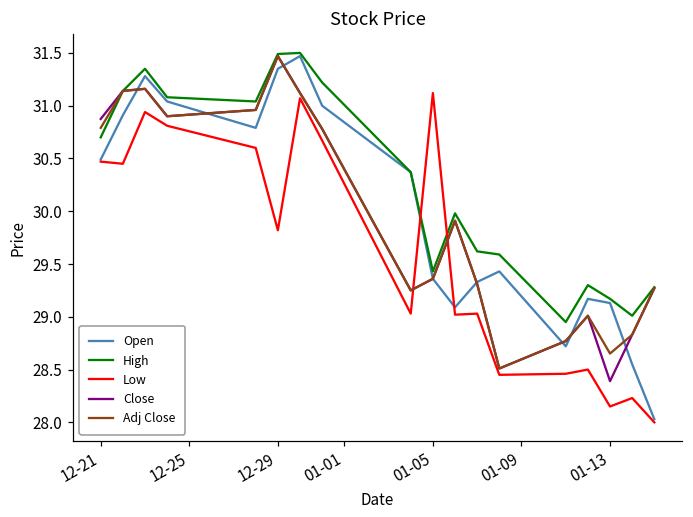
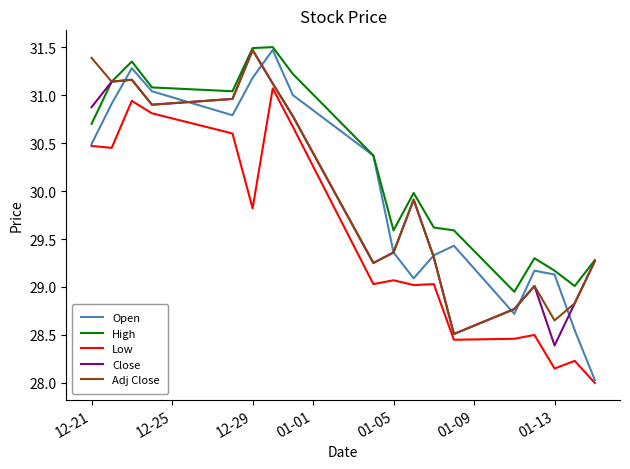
  {
    "Open": {
-     "12-29": 31.4,
+     "12-29": 31.2,
      "01-13": 29.1
    },
    "High": {
      "12-21": 30.7,
-     "01-05": 29.4,
+     "01-05": 29.6,
      "01-13": 29.2
    },
    "Low": {
      "12-29": 29.8,
-     "01-05": 31.1,
+     "01-05": 29.1,
      "01-13": 28.2
    },
    "Close": {
      "12-21": 30.9,
      "01-13": 28.4
    },
    "Adj Close": {
-     "12-21": 30.8,
+     "12-21": 31.4,
      "01-13": 28.7
    }
  }
